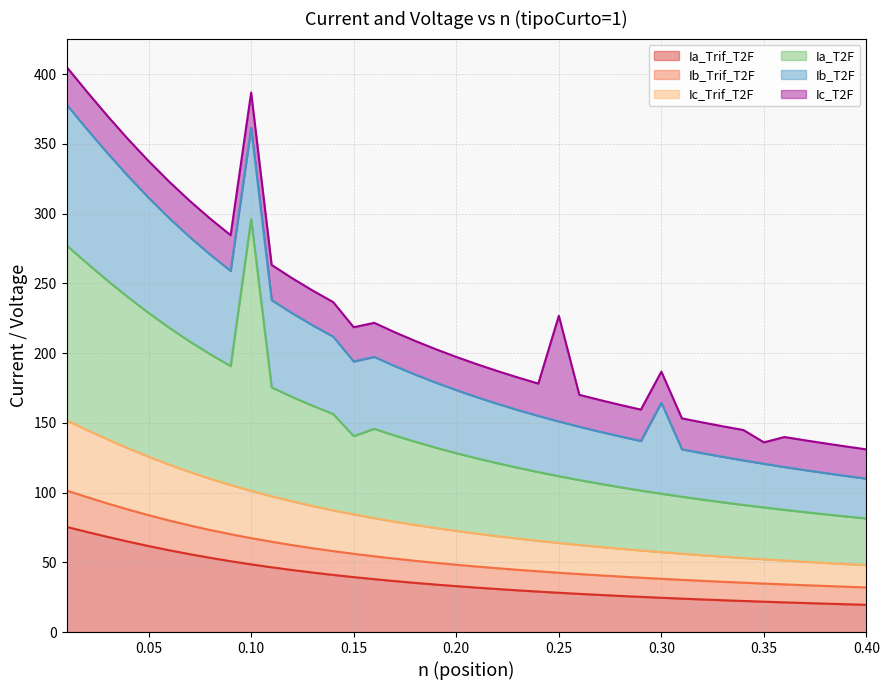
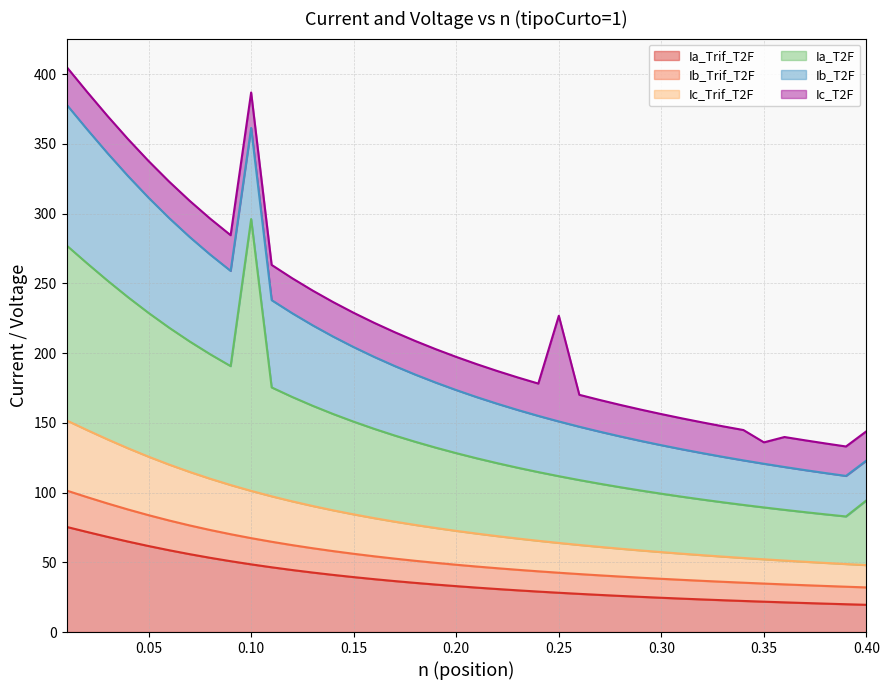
  {
    "Ia_T2F": {
      "0.05": 103,
      "0.10": 195,
-     "0.15": 56,
+     "0.15": 66,
      "0.20": 56,
      "0.25": 48,
      "0.30": 42,
      "0.35": 37,
-     "0.40": 33
+     "0.40": 46
    },
    "Ib_T2F": {
      "0.05": 83,
      "0.10": 65,
      "0.15": 53,
      "0.20": 45,
      "0.25": 39,
-     "0.30": 65,
+     "0.30": 35,
      "0.35": 31,
      "0.40": 29
    },
    "Ic_T2F": {
      "0.05": 26,
      "0.10": 25,
      "0.15": 25,
      "0.20": 24,
      "0.25": 76,
      "0.30": 22,
      "0.35": 15,
      "0.40": 21
    }
  }
